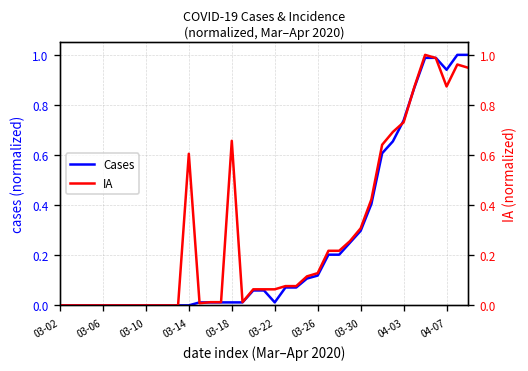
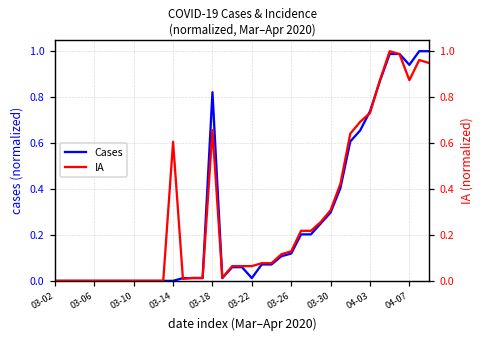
  {
    "Cases": {
      "03-02": 0.00,
      "03-06": 0.00,
      "03-10": 0.00,
      "03-14": 0.00,
-     "03-18": 0.01,
+     "03-18": 0.82,
      "03-22": 0.01,
      "03-26": 0.12,
      "03-30": 0.30,
      "04-03": 0.74,
      "04-07": 0.94
    },
    "IA": {
      "03-02": 0.00,
      "03-06": 0.00,
      "03-10": 0.00,
      "03-14": 0.61,
      "03-18": 0.66,
      "03-22": 0.06,
      "03-26": 0.13,
      "03-30": 0.31,
      "04-03": 0.73,
      "04-07": 0.87
    }
  }
